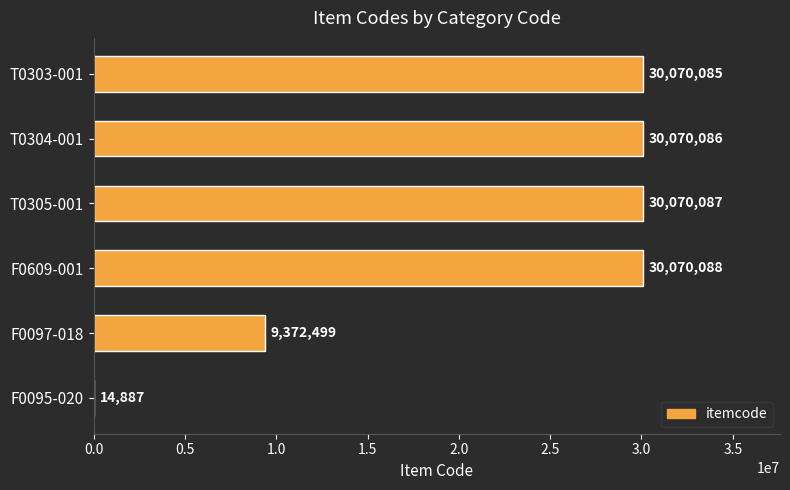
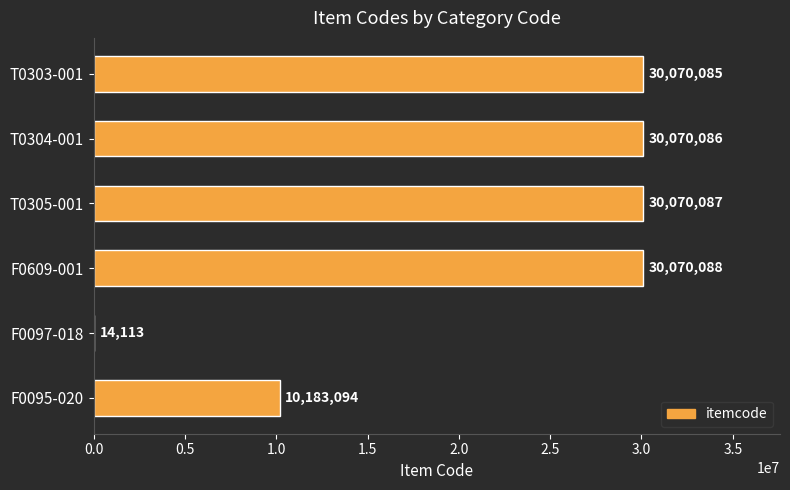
  {
    "T0303-001": "30,070,085",
    "T0304-001": "30,070,086",
    "T0305-001": "30,070,087",
    "F0609-001": "30,070,088",
-   "F0097-018": "9,372,499",
-   "F0095-020": "14,887"
+   "F0097-018": "14,113",
+   "F0095-020": "10,183,094"
  }
